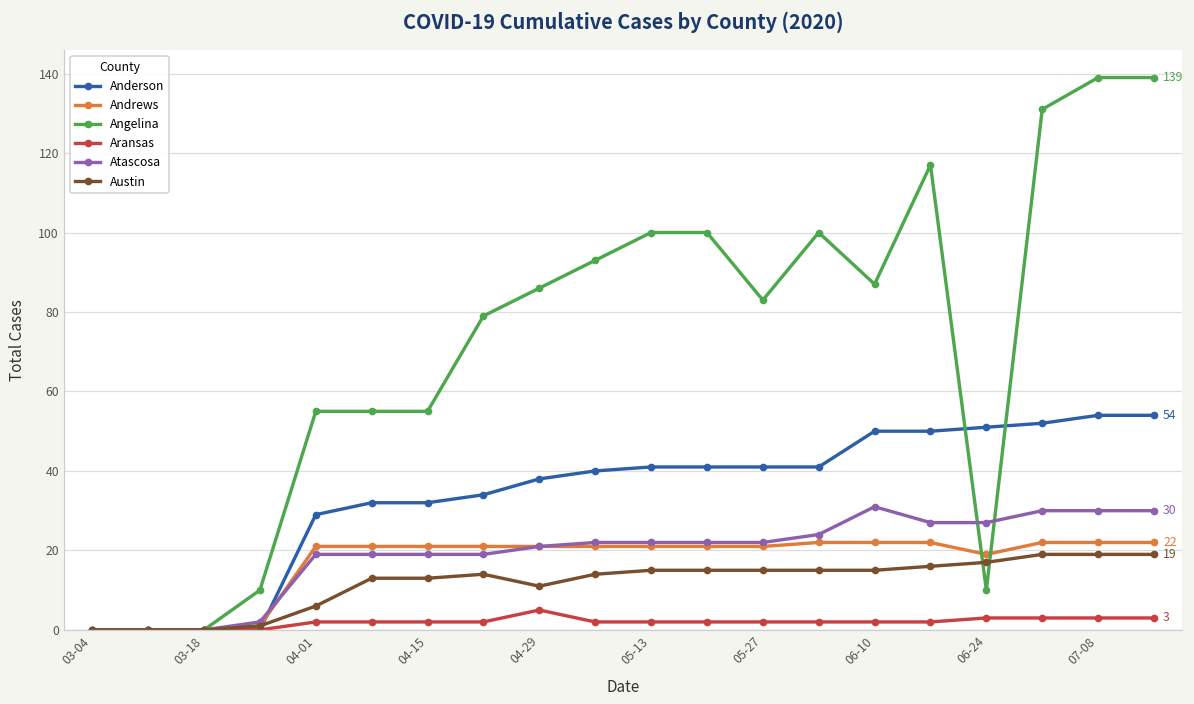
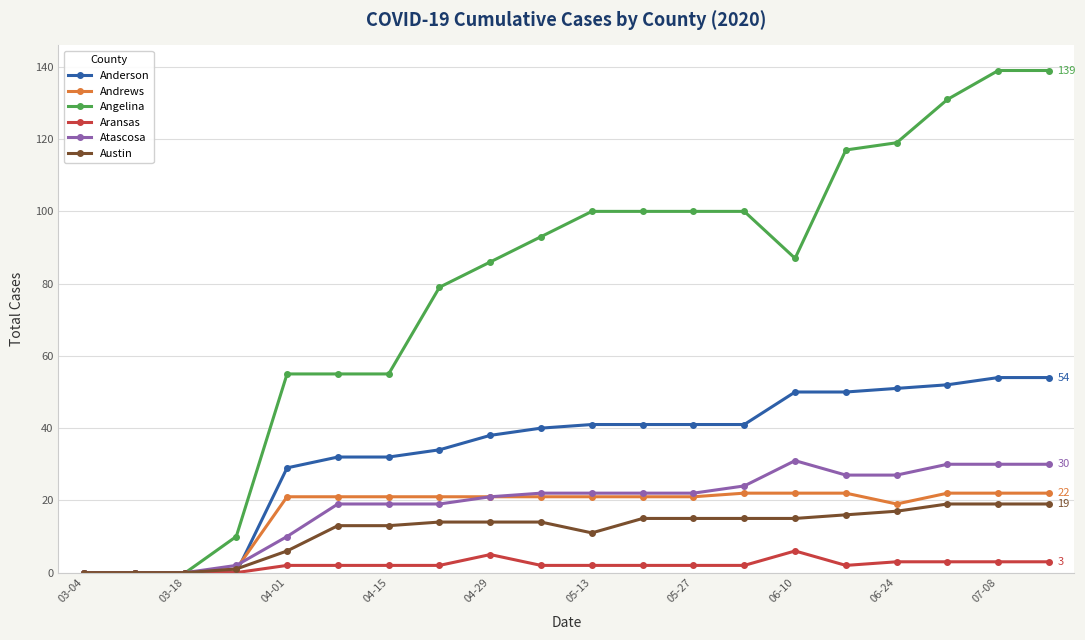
  {
    "Anderson": {
      "04-01": 29,
      "04-15": 32,
      "04-29": 38,
      "05-13": 41,
      "05-27": 41,
      "06-10": 50,
      "06-24": 51,
      "07-08": 54
    },
    "Andrews": {
      "04-01": 21,
      "04-15": 21,
      "05-13": 21,
      "05-27": 21,
      "06-10": 22,
      "06-24": 19,
      "07-08": 22
    },
    "Angelina": {
      "04-01": 55,
      "04-15": 55,
      "04-29": 86,
      "05-13": 100,
-     "05-27": 83,
+     "05-27": 100,
      "06-10": 87,
-     "06-24": 10,
+     "06-24": 119,
      "07-08": 139
    },
    "Aransas": {
      "04-01": 2,
      "04-15": 2,
      "04-29": 5,
      "05-13": 2,
      "05-27": 2,
-     "06-10": 2,
+     "06-10": 6,
      "06-24": 3,
      "07-08": 3
    },
    "Atascosa": {
-     "04-01": 19,
+     "04-01": 10,
      "04-15": 19,
      "05-13": 22,
      "05-27": 22,
      "06-10": 31,
      "06-24": 27,
      "07-08": 30
    },
    "Austin": {
      "04-01": 6,
      "04-15": 13,
-     "04-29": 11,
-     "05-13": 15,
+     "04-29": 14,
+     "05-13": 11,
      "05-27": 15,
      "06-10": 15,
      "06-24": 17,
      "07-08": 19
    }
  }
